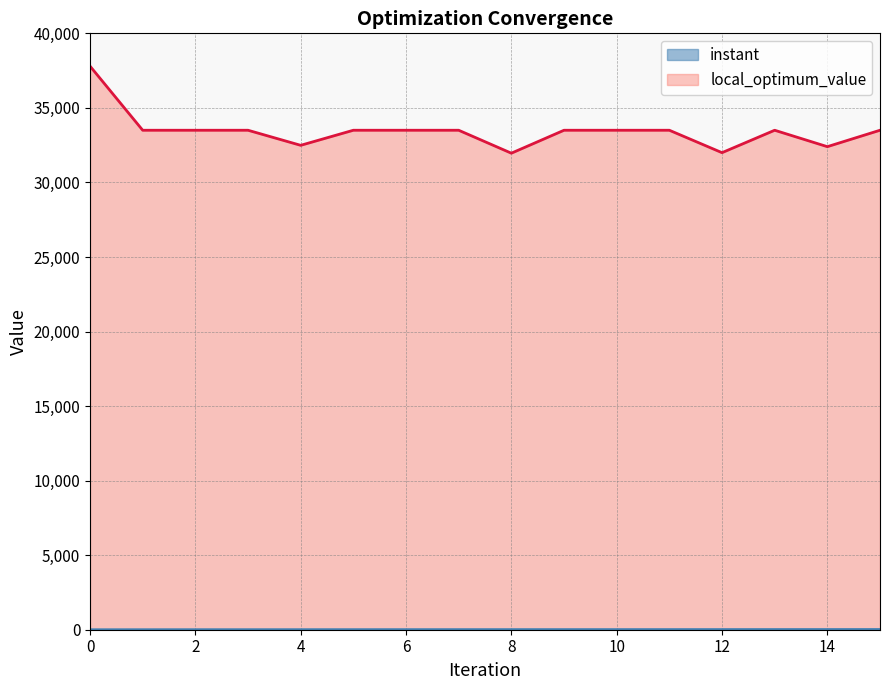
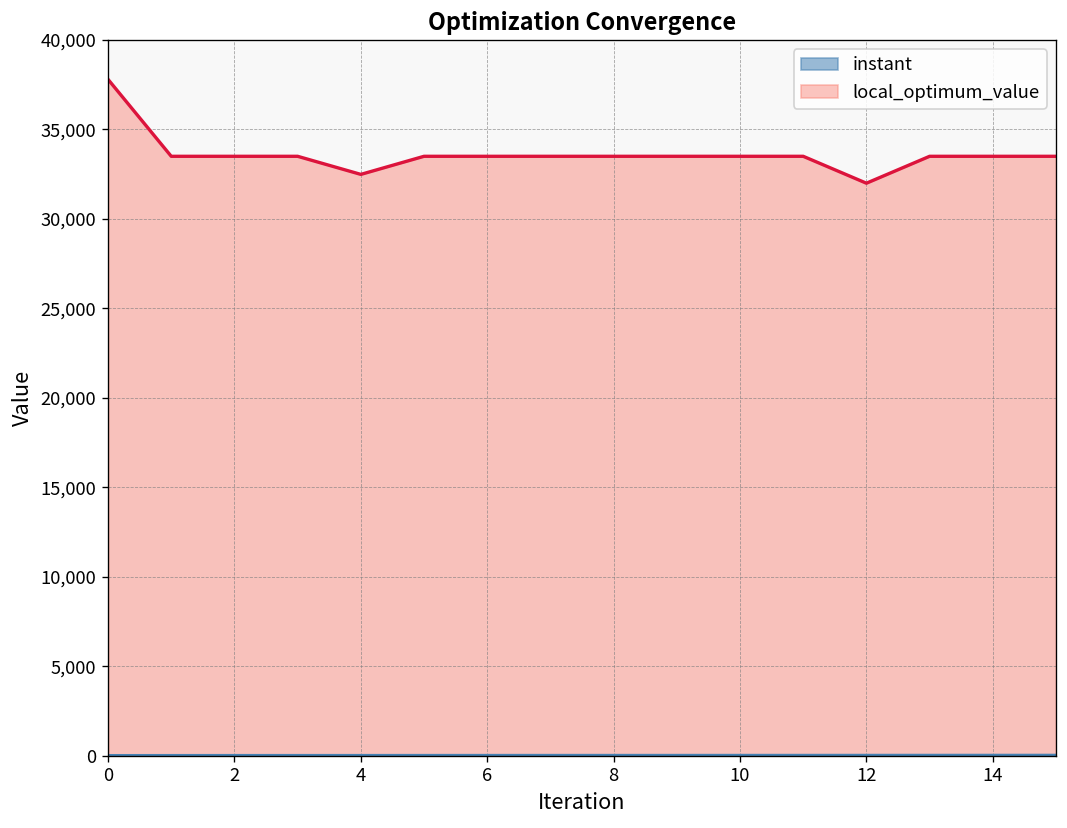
  {
    "instant": {
      "0": "0",
      "2": "0",
      "4": "0",
      "6": "0",
      "8": "0",
      "10": "0",
      "12": "0",
      "14": "0"
    },
    "local_optimum_value": {
      "0": "37,800",
      "2": "33,500",
      "4": "32,500",
      "6": "33,500",
-     "8": "32,000",
+     "8": "33,500",
      "10": "33,500",
      "12": "32,000",
-     "14": "32,400"
+     "14": "33,500"
    }
  }
